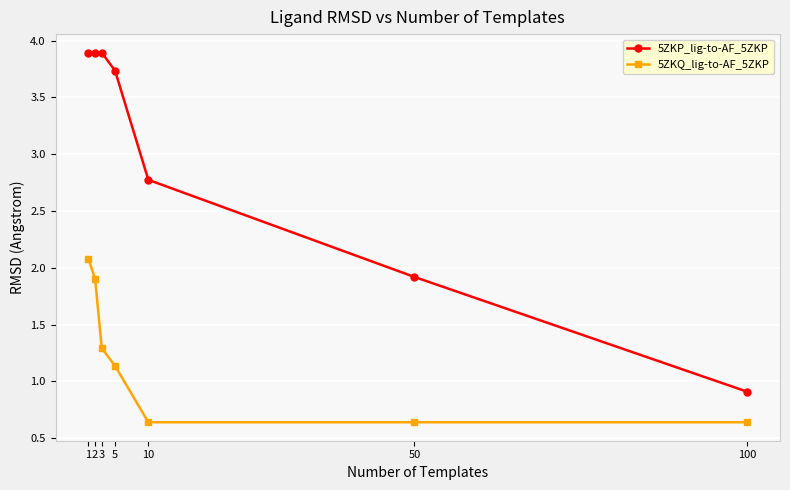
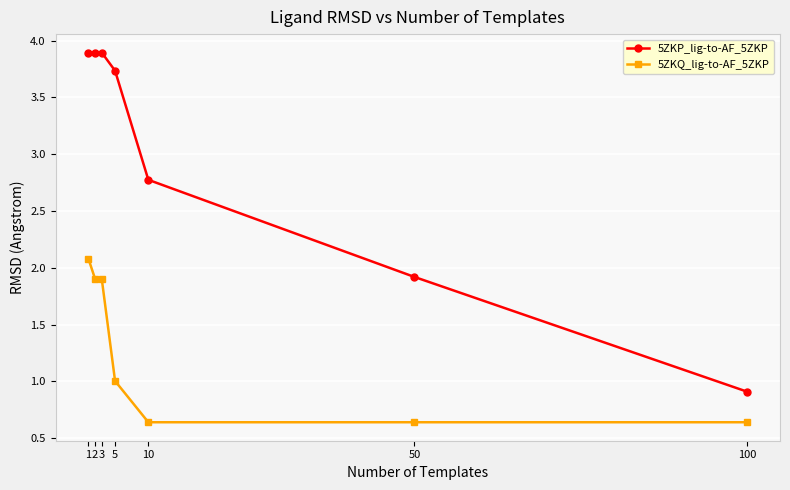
  {
    "5ZKP_lig-to-AF_5ZKP": {
      "1": 3.89,
      "2": 3.89,
      "3": 3.89,
      "5": 3.73,
      "10": 2.77,
      "50": 1.92,
      "100": 0.91
    },
    "5ZKQ_lig-to-AF_5ZKP": {
      "1": 2.08,
      "2": 1.90,
-     "3": 1.29,
-     "5": 1.14,
+     "3": 1.90,
+     "5": 1.00,
      "10": 0.64,
      "50": 0.64,
      "100": 0.64
    }
  }
